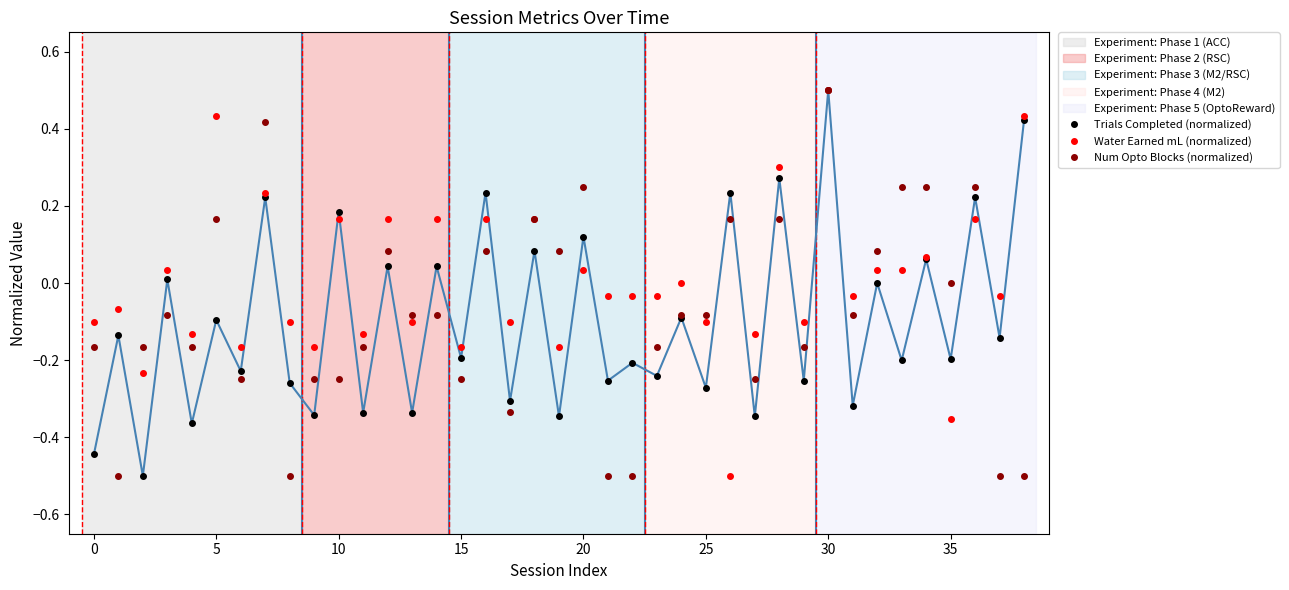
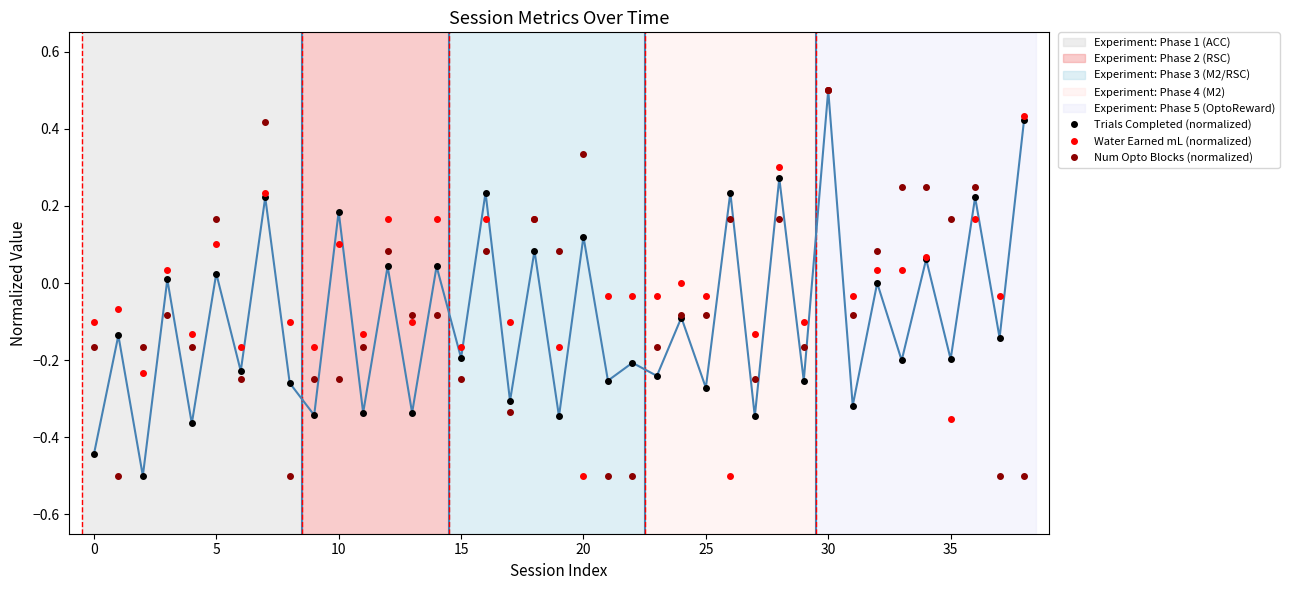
  {
    "Trials Completed (normalized)": {
      "0": -0.44,
-     "5": -0.10,
+     "5": 0.02,
      "10": 0.19,
      "15": -0.19,
      "20": 0.12,
      "25": -0.27,
      "35": -0.20
    },
    "Water Earned mL (normalized)": {
      "0": -0.10,
-     "5": 0.43,
-     "10": 0.17,
+     "5": 0.10,
+     "10": 0.10,
      "15": -0.17,
-     "20": 0.03,
-     "25": -0.10,
+     "20": -0.50,
+     "25": -0.03,
      "35": -0.35
    },
    "Num Opto Blocks (normalized)": {
      "0": -0.17,
      "5": 0.17,
      "10": -0.25,
      "15": -0.25,
-     "20": 0.25,
+     "20": 0.33,
      "25": -0.08,
-     "35": 0.00
+     "35": 0.17
    }
  }
